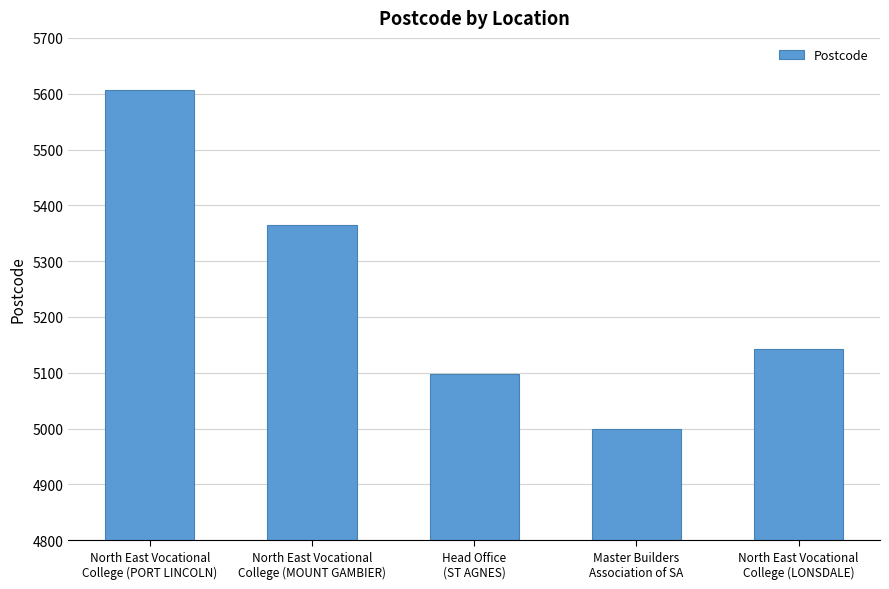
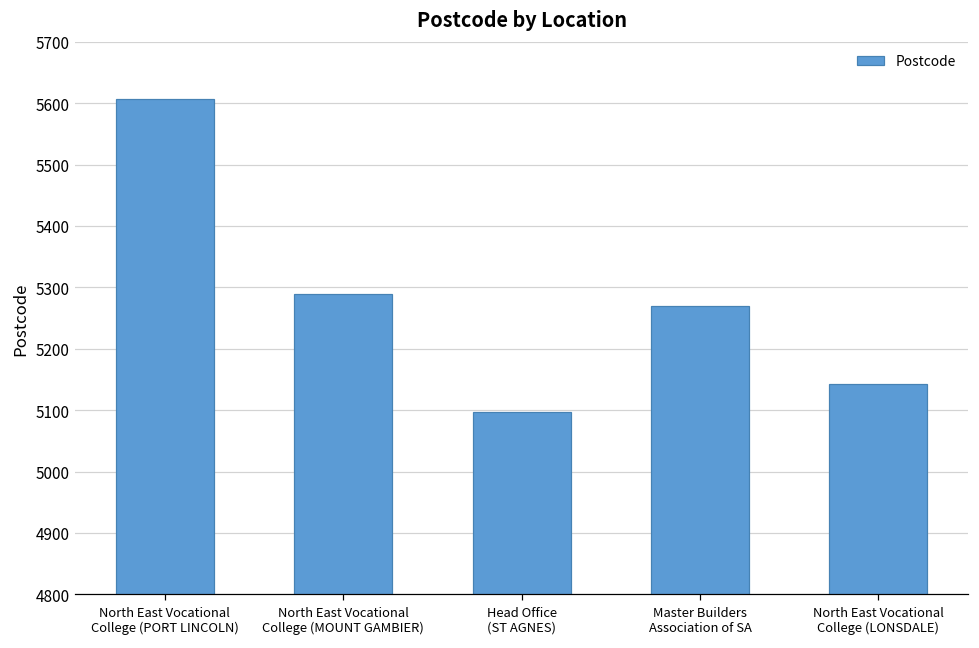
  {
    "North East Vocational College (PORT LINCOLN)": 5610,
-   "North East Vocational College (MOUNT GAMBIER)": 5370,
+   "North East Vocational College (MOUNT GAMBIER)": 5290,
    "Head Office (ST AGNES)": 5100,
-   "Master Builders Association of SA": 5000,
+   "Master Builders Association of SA": 5270,
    "North East Vocational College (LONSDALE)": 5140
  }
